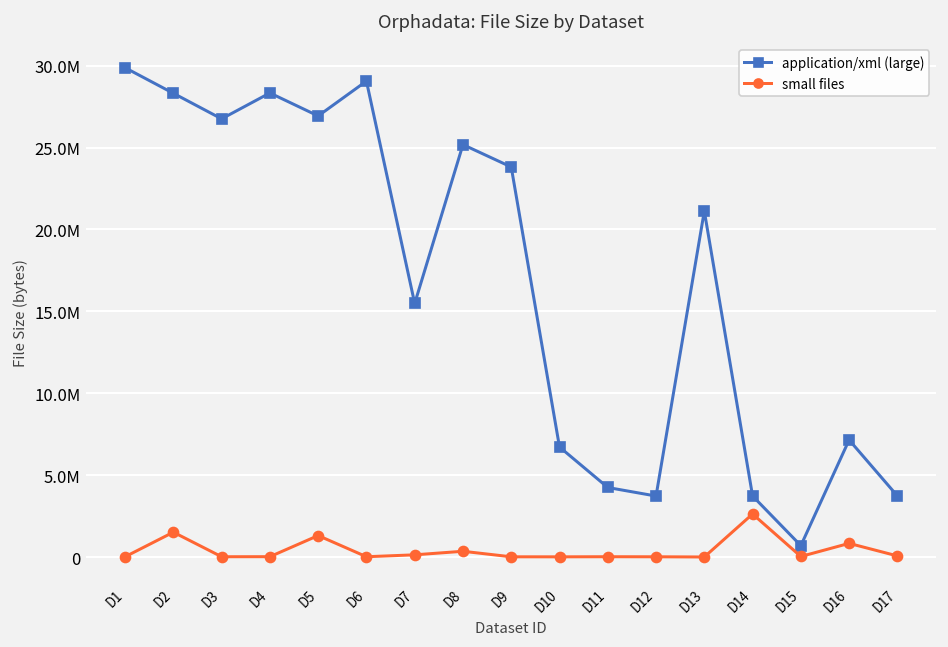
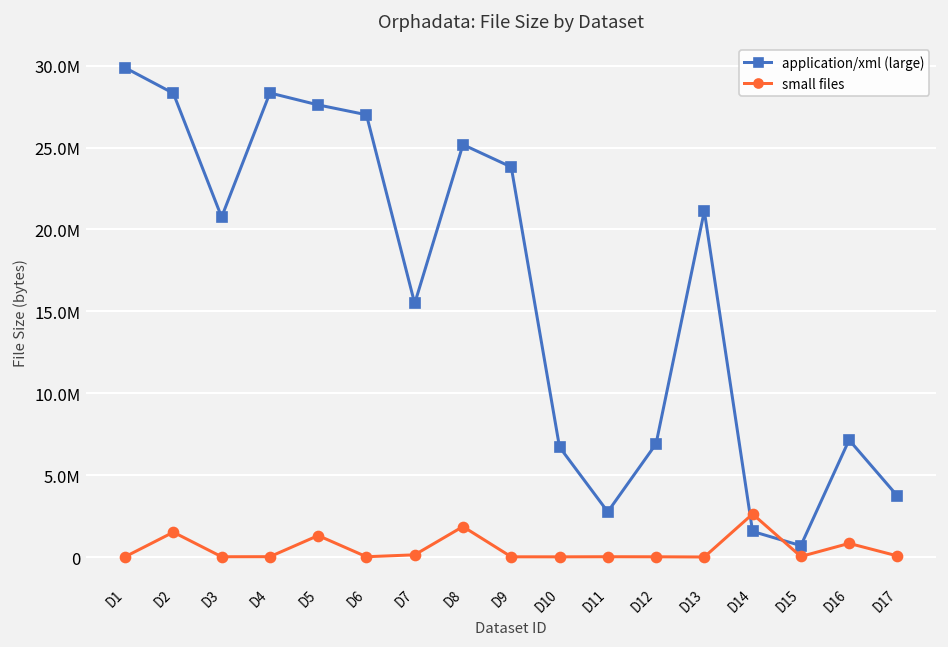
  {
    "application/xml (large)": {
      "D1": 29900000,
      "D2": 28300000,
-     "D3": 26800000,
+     "D3": 20800000,
      "D4": 28300000,
-     "D5": 26900000,
-     "D6": 29100000,
+     "D5": 27600000,
+     "D6": 27000000,
      "D7": 15500000,
      "D8": 25200000,
      "D9": 23800000,
      "D10": 6700000,
-     "D11": 4200000,
-     "D12": 3700000,
+     "D11": 2800000,
+     "D12": 6900000,
      "D13": 21100000,
-     "D14": 3700000,
+     "D14": 1600000,
      "D15": 700000,
      "D16": 7100000,
      "D17": 3700000
    },
    "small files": {
      "D1": 0,
      "D2": 1500000,
      "D3": 0,
      "D4": 0,
      "D5": 1300000,
      "D6": 0,
      "D7": 100000,
-     "D8": 400000,
+     "D8": 1900000,
      "D9": 0,
      "D10": 0,
      "D11": 0,
      "D12": 0,
      "D13": 0,
      "D14": 2600000,
      "D15": 0,
      "D16": 800000,
      "D17": 100000
    }
  }
